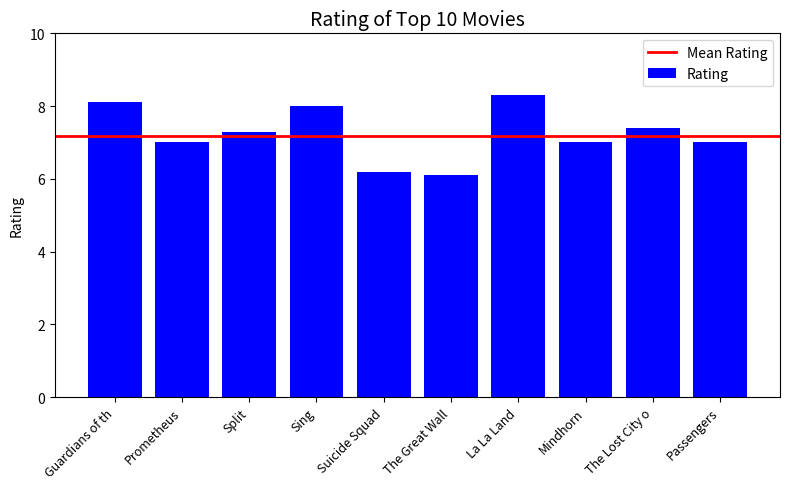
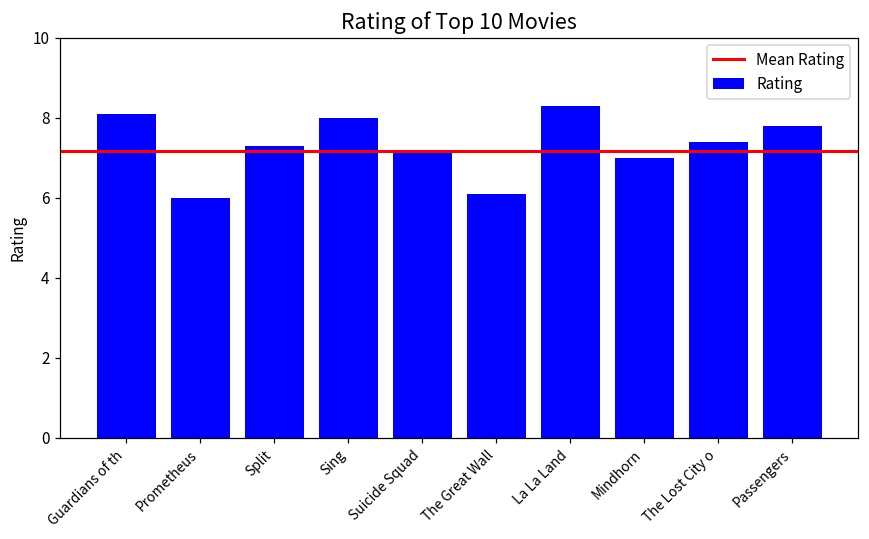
  {
    "Guardians of th": 8.1,
-   "Prometheus": 7,
+   "Prometheus": 6,
    "Split": 7.3,
    "Sing": 8.0,
-   "Suicide Squad": 6.2,
+   "Suicide Squad": 7.2,
    "The Great Wall": 6.1,
    "La La Land": 8.3,
    "Mindhorn": 7.0,
    "The Lost City o": 7.4,
-   "Passengers": 7.0
+   "Passengers": 7.8
  }
